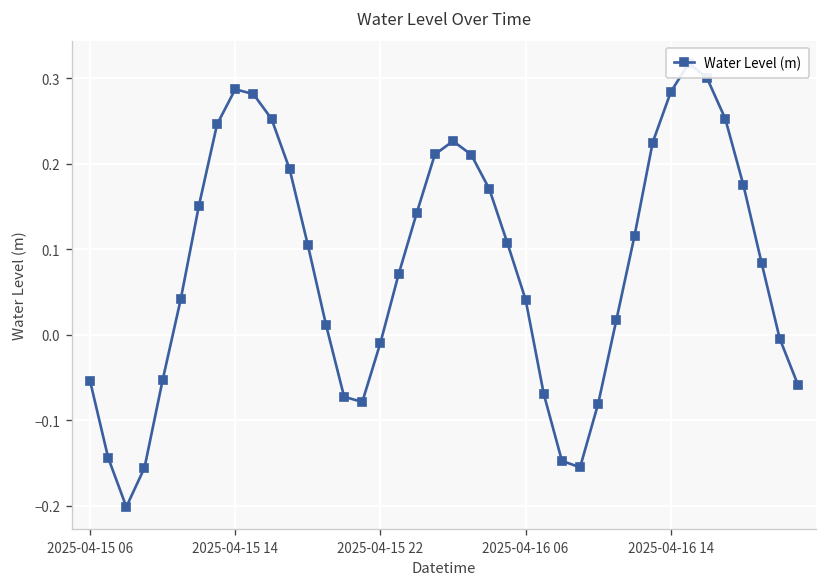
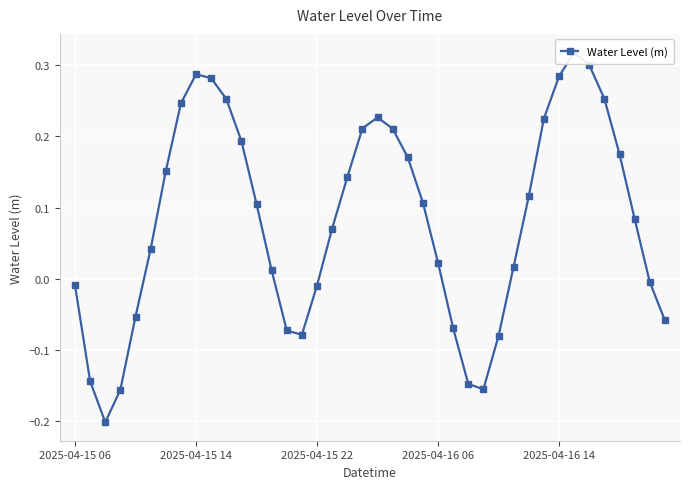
  {
-   "2025-04-15 06": -0.05,
+   "2025-04-15 06": -0.01,
    "2025-04-15 14": 0.29,
    "2025-04-15 22": -0.01,
-   "2025-04-16 06": 0.04,
+   "2025-04-16 06": 0.02,
    "2025-04-16 14": 0.28
  }
